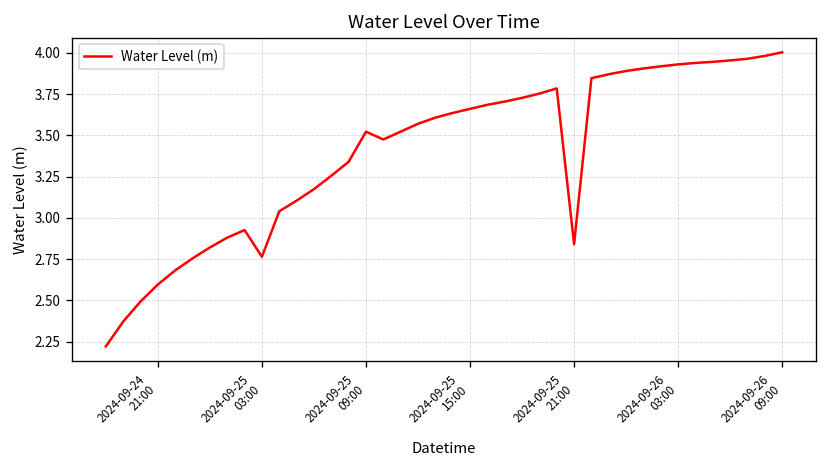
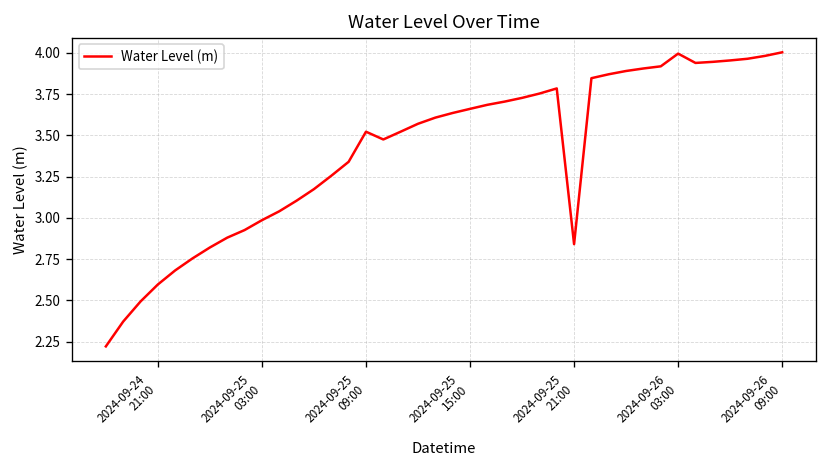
  {
    "2024-09-24 21:00": 2.60,
-   "2024-09-25 03:00": 2.76,
+   "2024-09-25 03:00": 2.99,
    "2024-09-25 09:00": 3.52,
    "2024-09-25 15:00": 3.66,
    "2024-09-25 21:00": 2.84,
-   "2024-09-26 03:00": 3.93,
+   "2024-09-26 03:00": 4.00,
    "2024-09-26 09:00": 4.00
  }
